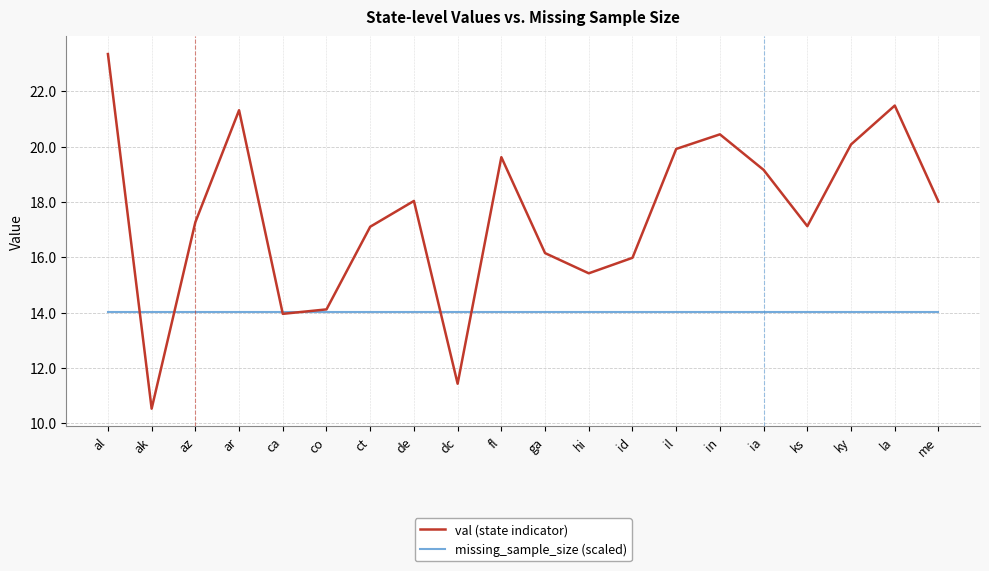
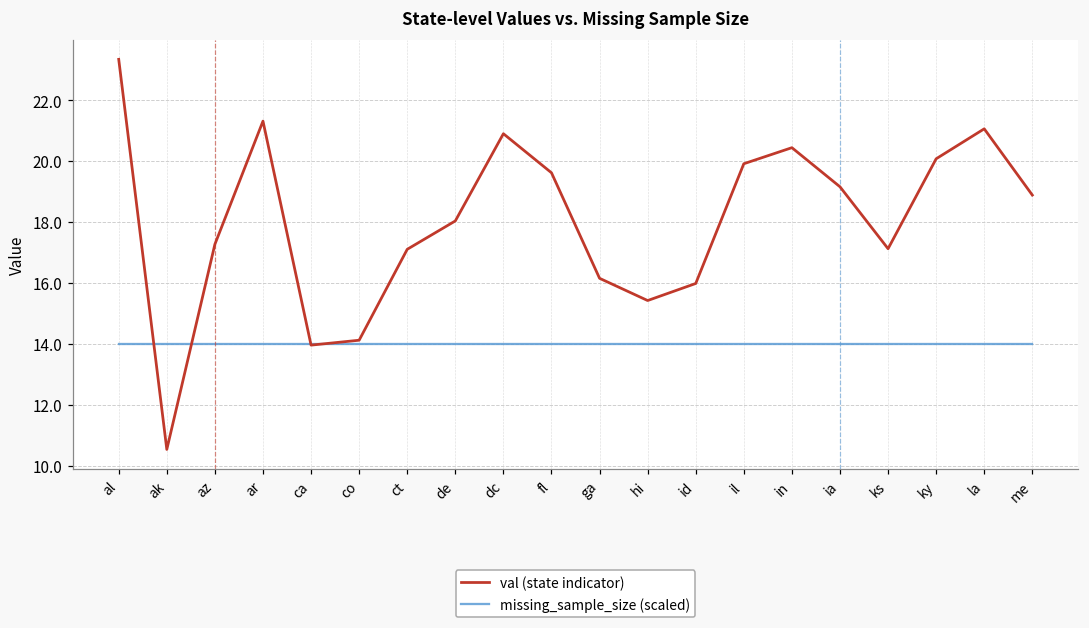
  {
    "val (state indicator)": {
      "al": 23.3,
      "ak": 10.5,
      "az": 17.3,
      "ar": 21.3,
      "co": 14.1,
      "ct": 17.1,
      "de": 18.0,
-     "dc": 11.4,
+     "dc": 20.9,
      "fl": 19.6,
      "ga": 16.2,
      "hi": 15.4,
      "id": 16.0,
      "il": 19.9,
      "in": 20.4,
      "ia": 19.2,
      "ks": 17.1,
      "ky": 20.1,
-     "la": 21.5,
-     "me": 18.0
+     "la": 21.1,
+     "me": 18.9
    },
    "missing_sample_size (scaled)": {
      "al": 14.0,
      "ak": 14.0,
      "az": 14.0,
      "ar": 14.0,
      "co": 14.0,
      "ct": 14.0,
      "de": 14.0,
      "dc": 14.0,
      "fl": 14.0,
      "ga": 14.0,
      "hi": 14.0,
      "id": 14.0,
      "il": 14.0,
      "in": 14.0,
      "ia": 14.0,
      "ks": 14.0,
      "ky": 14.0,
      "la": 14.0,
      "me": 14.0
    }
  }
